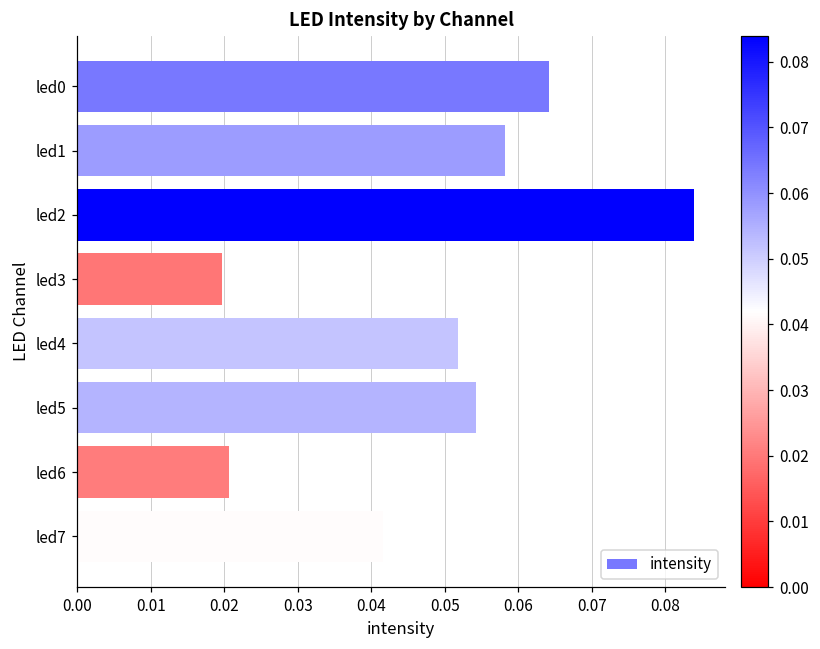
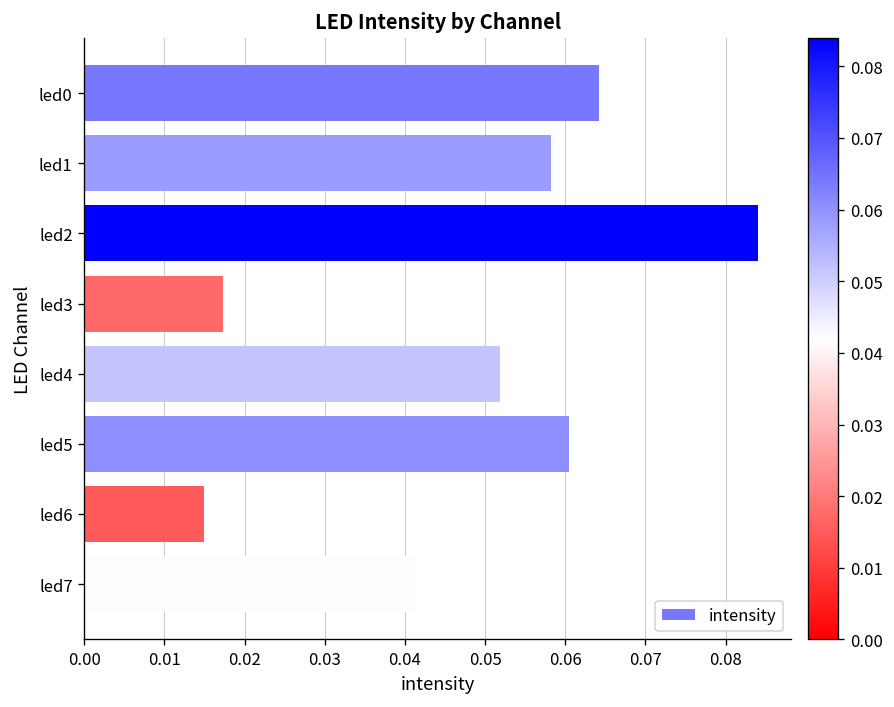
  {
    "led0": 0.064,
    "led1": 0.058,
    "led2": 0.084,
-   "led3": 0.020,
+   "led3": 0.017,
    "led4": 0.052,
-   "led5": 0.054,
-   "led6": 0.021,
+   "led5": 0.060,
+   "led6": 0.015,
    "led7": 0.042
  }
